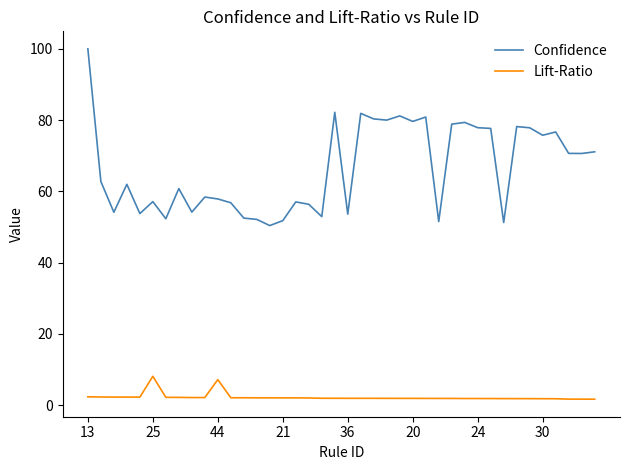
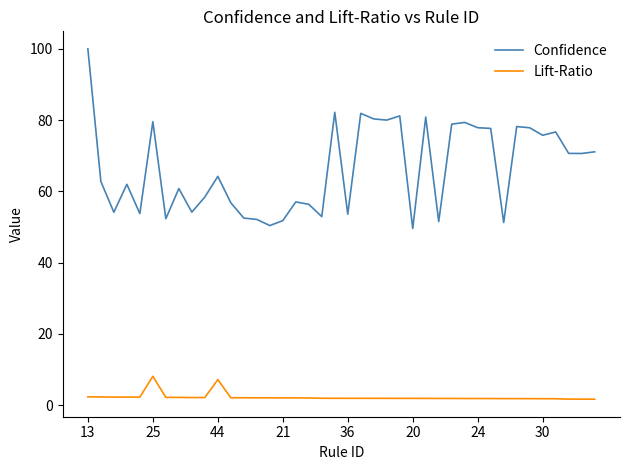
  {
    "Confidence": {
-     "25": 57,
-     "44": 58,
-     "20": 80,
+     "25": 80,
+     "44": 64,
+     "20": 50,
      "30": 76
    },
    "Lift-Ratio": {
      "25": 8,
      "44": 7,
      "20": 2,
      "30": 2
    }
  }
